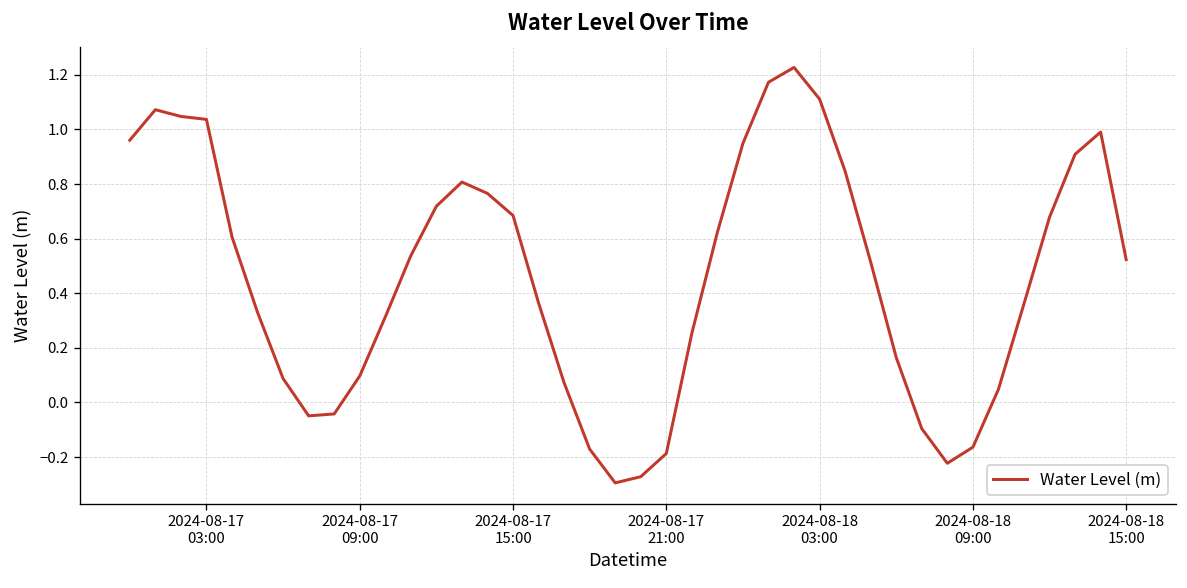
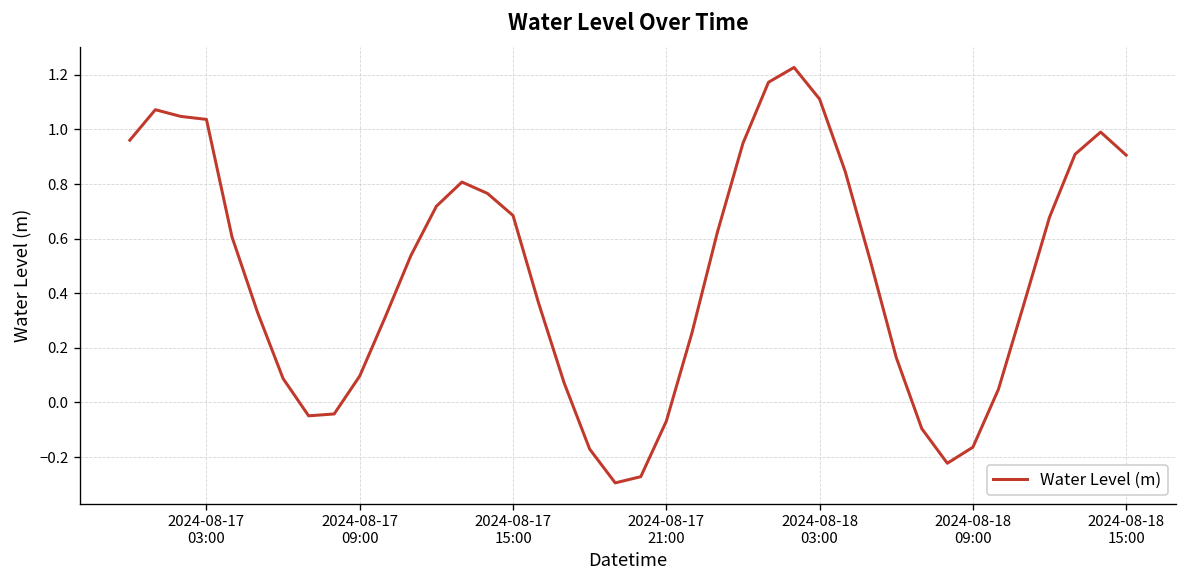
  {
    "2024-08-17 03:00": 1.04,
    "2024-08-17 09:00": 0.10,
    "2024-08-17 15:00": 0.68,
-   "2024-08-17 21:00": -0.19,
+   "2024-08-17 21:00": -0.07,
    "2024-08-18 03:00": 1.11,
    "2024-08-18 09:00": -0.16,
-   "2024-08-18 15:00": 0.52
+   "2024-08-18 15:00": 0.91
  }
